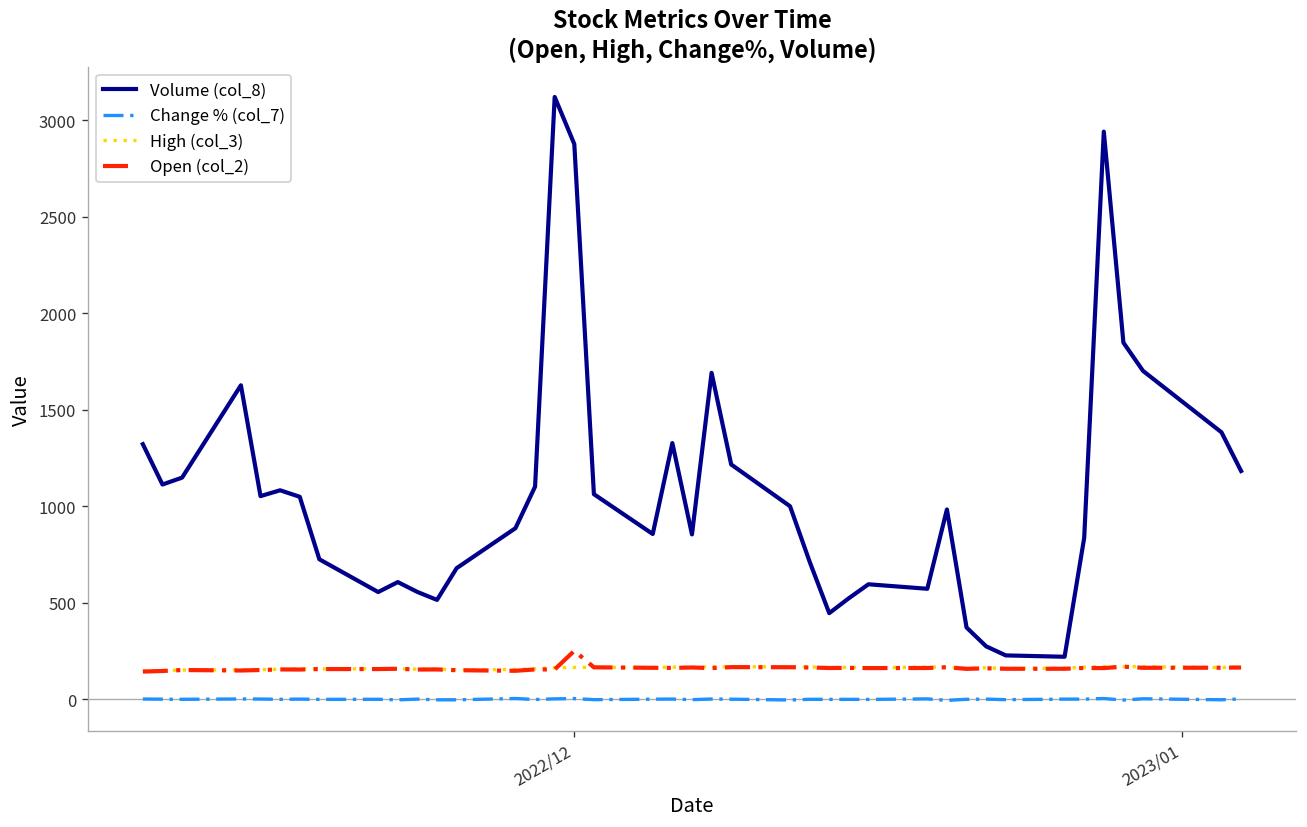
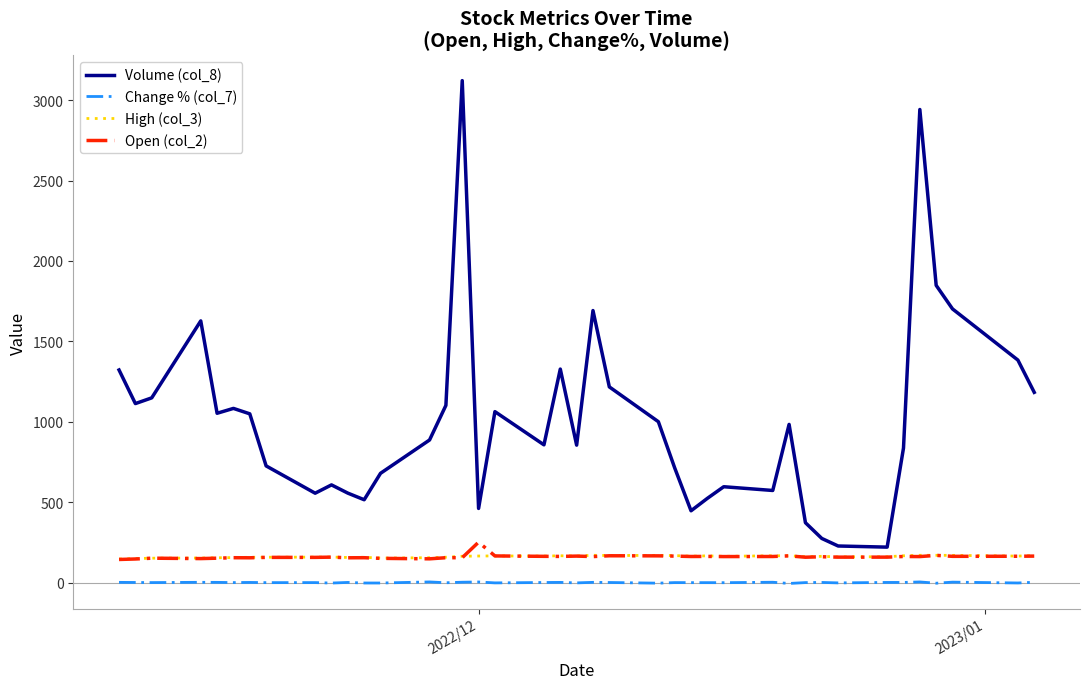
  {
    "Volume (col_8)": {
-     "2022/12": 2880
+     "2022/12": 460
    },
    "Change % (col_7)": {
      "2022/12": 0
    },
    "High (col_3)": {
      "2022/12": 170
    },
    "Open (col_2)": {
      "2022/12": 250
    }
  }
